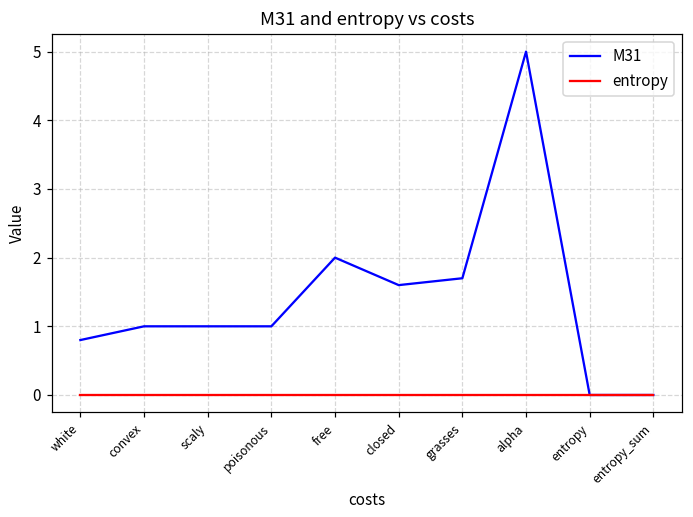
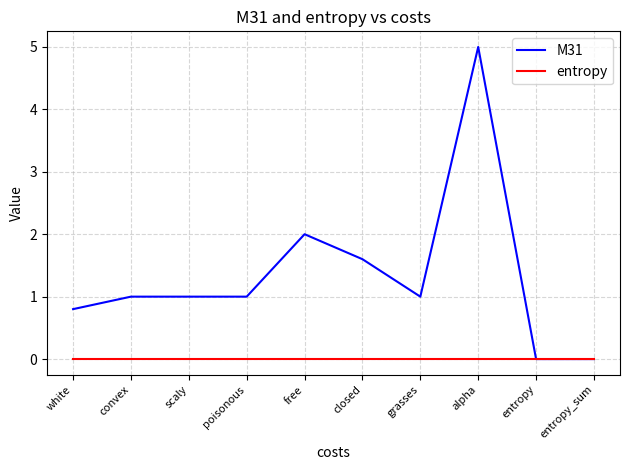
  {
    "M31": {
      "white": 0.8,
      "convex": 1.0,
      "scaly": 1.0,
      "poisonous": 1.0,
      "free": 2.0,
      "closed": 1.6,
-     "grasses": 1.7,
+     "grasses": 1.0,
      "alpha": 5.0
    },
    "entropy": {
      "white": 0.0,
      "convex": 0.0,
      "scaly": 0.0,
      "poisonous": 0.0,
      "free": 0.0,
      "closed": 0.0,
      "grasses": 0.0,
      "alpha": 0.0
    }
  }
